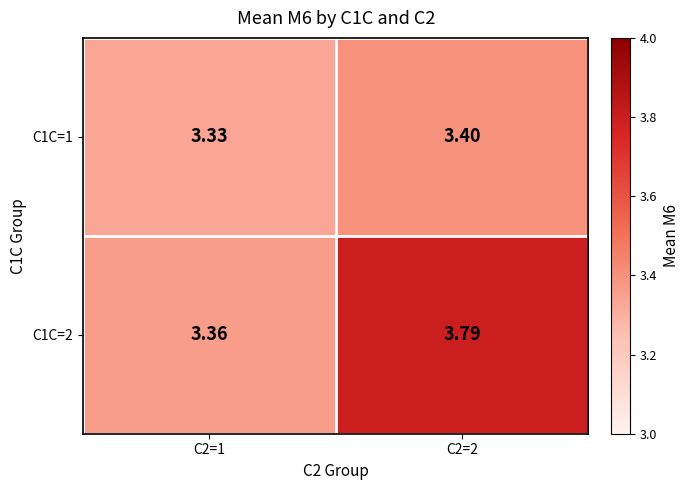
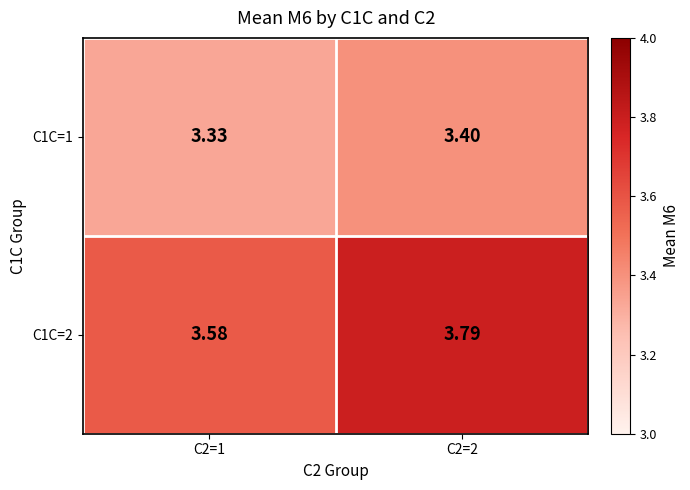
  {
    "C1C=1": {
      "C2=1": 3.33,
      "C2=2": 3.40
    },
    "C1C=2": {
-     "C2=1": 3.36,
+     "C2=1": 3.58,
      "C2=2": 3.79
    }
  }
